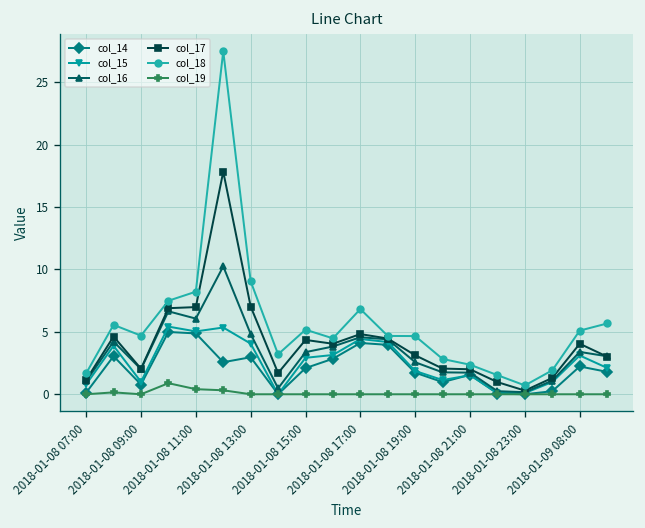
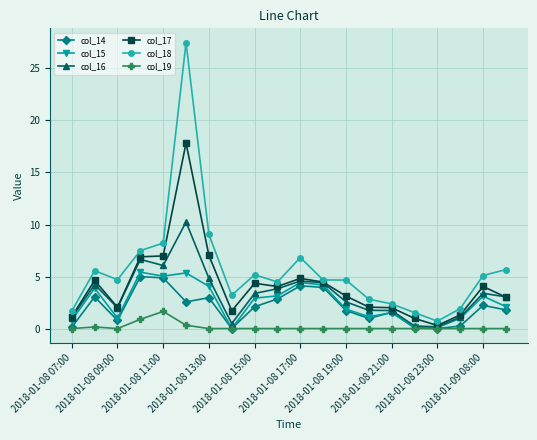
  {
    "col_19": {
      "2018-01-08 09:00": 0.0,
-     "2018-01-08 11:00": 0.4,
+     "2018-01-08 11:00": 1.6,
      "2018-01-08 13:00": 0.0,
      "2018-01-08 15:00": 0.0,
      "2018-01-08 17:00": 0.0,
      "2018-01-08 19:00": 0.0,
      "2018-01-08 21:00": 0.0,
      "2018-01-09 08:00": 0.0
    }
  }
